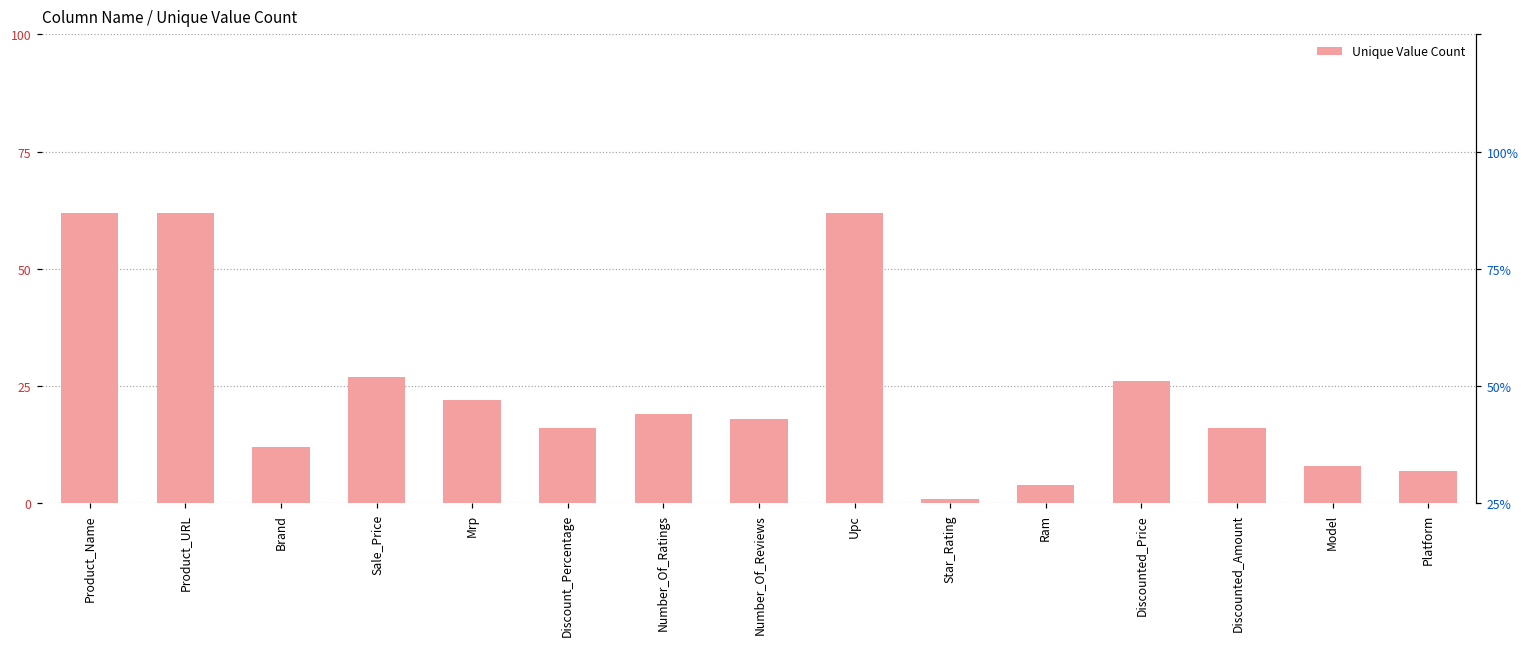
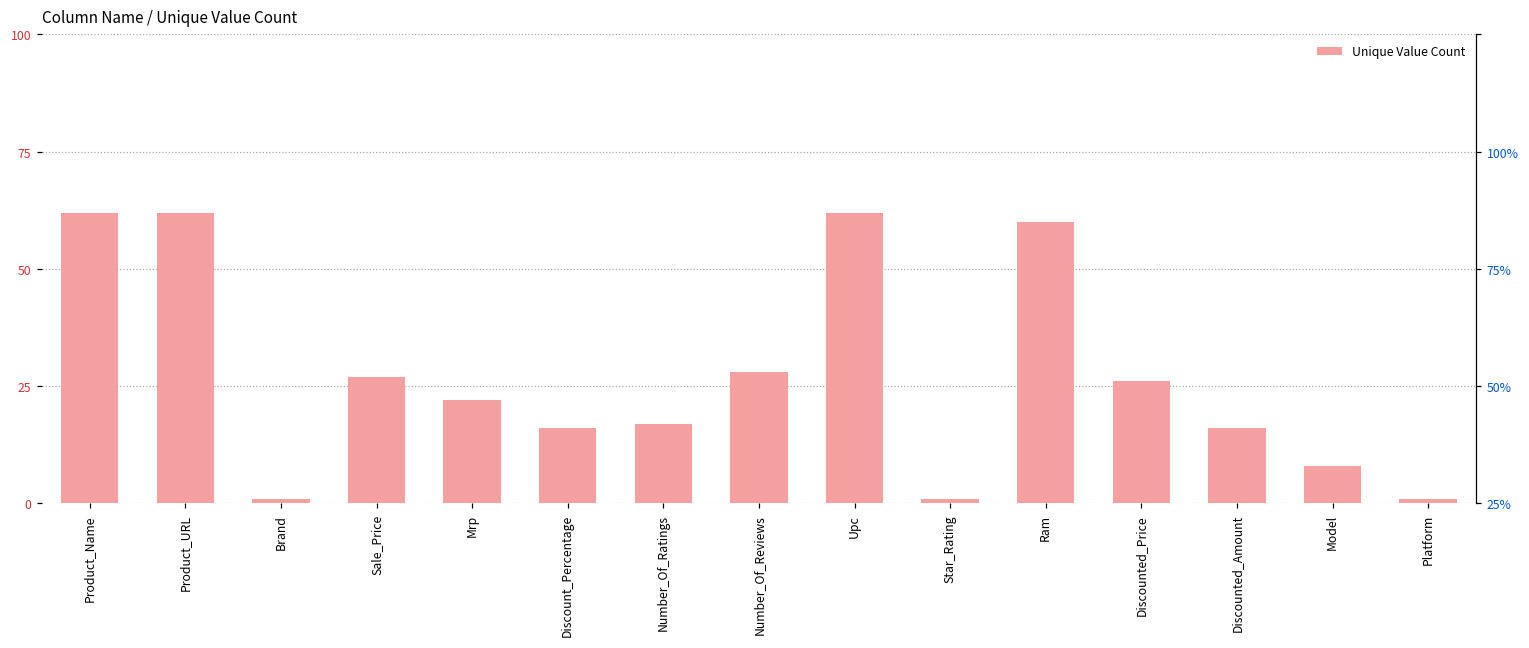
  {
    "Product_Name": 62,
    "Product_URL": 62,
-   "Brand": 12,
+   "Brand": 1,
    "Sale_Price": 27,
    "Mrp": 22,
    "Discount_Percentage": 16,
-   "Number_Of_Ratings": 19,
-   "Number_Of_Reviews": 18,
+   "Number_Of_Ratings": 17,
+   "Number_Of_Reviews": 28,
    "Upc": 62,
    "Star_Rating": 1,
-   "Ram": 4,
+   "Ram": 60,
    "Discounted_Price": 26,
    "Discounted_Amount": 16,
    "Model": 8,
-   "Platform": 7
+   "Platform": 1
  }
